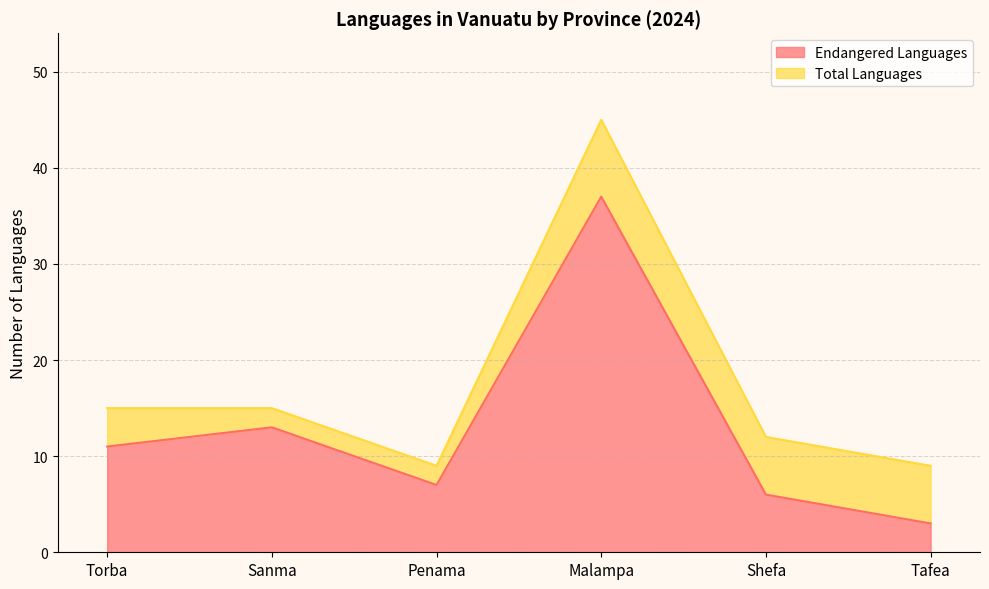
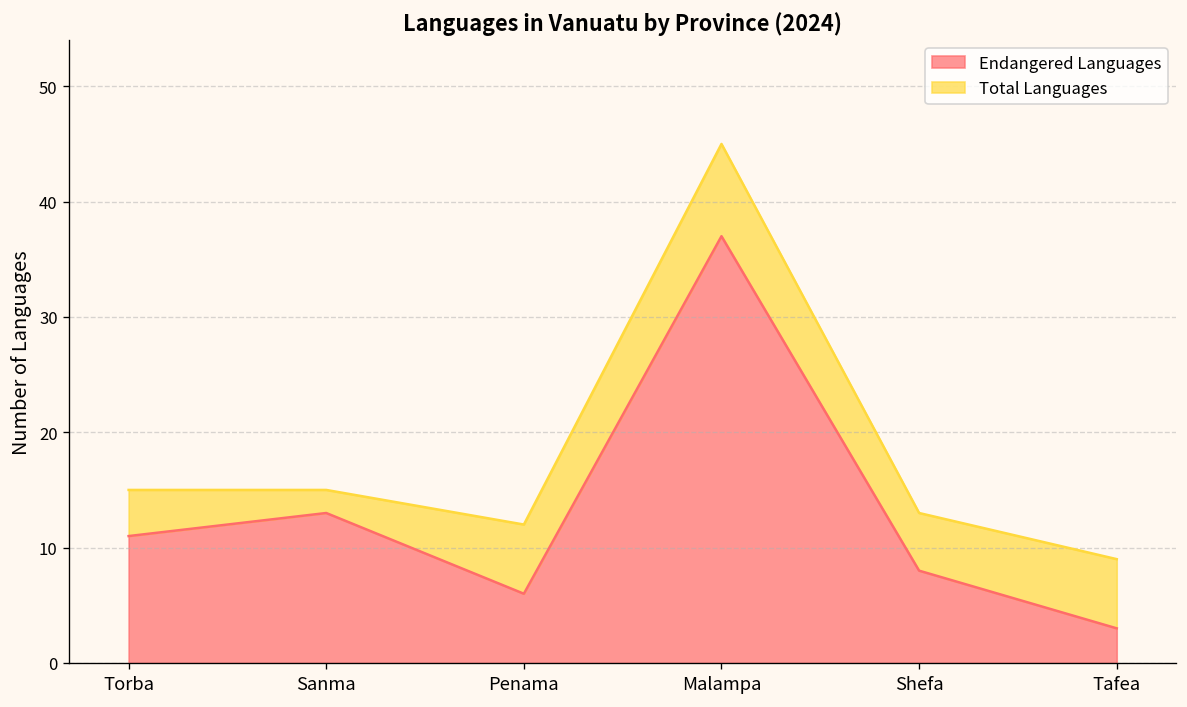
  {
    "Endangered Languages": {
      "Torba": 11,
      "Sanma": 13,
-     "Penama": 7,
+     "Penama": 6,
      "Malampa": 37,
-     "Shefa": 6,
+     "Shefa": 8,
      "Tafea": 3
    },
    "Total Languages": {
      "Torba": 15,
      "Sanma": 15,
-     "Penama": 9,
+     "Penama": 12,
      "Malampa": 45,
-     "Shefa": 12,
+     "Shefa": 13,
      "Tafea": 9
    }
  }
